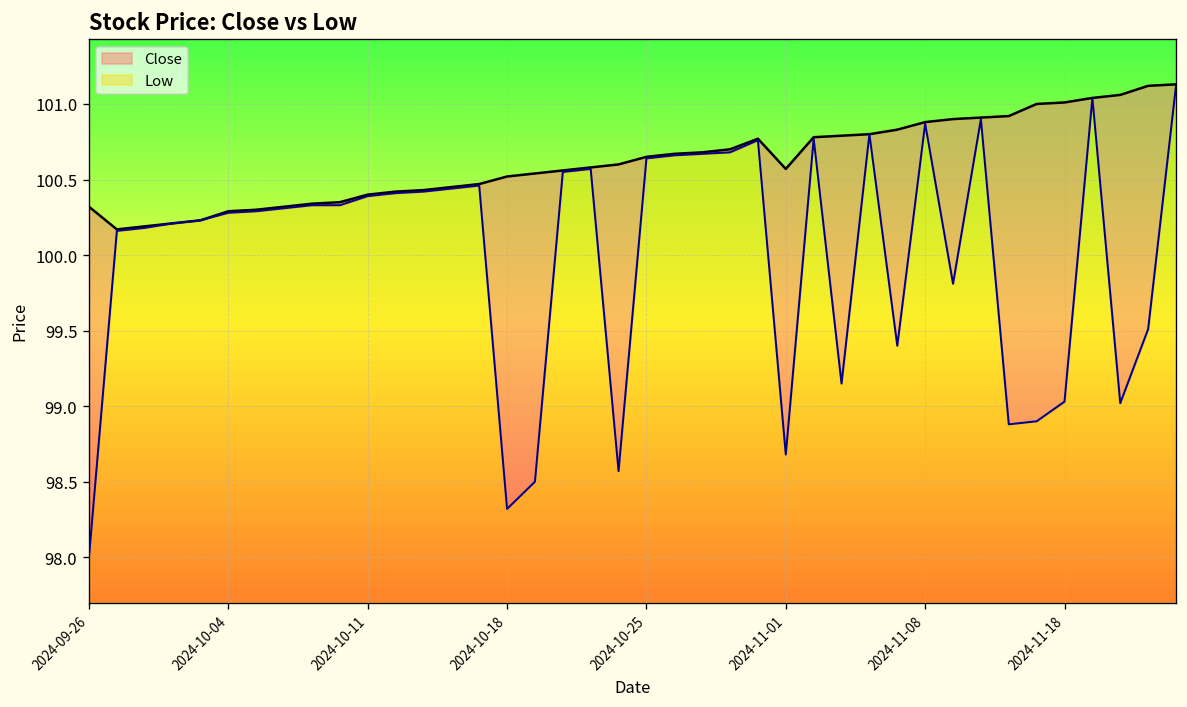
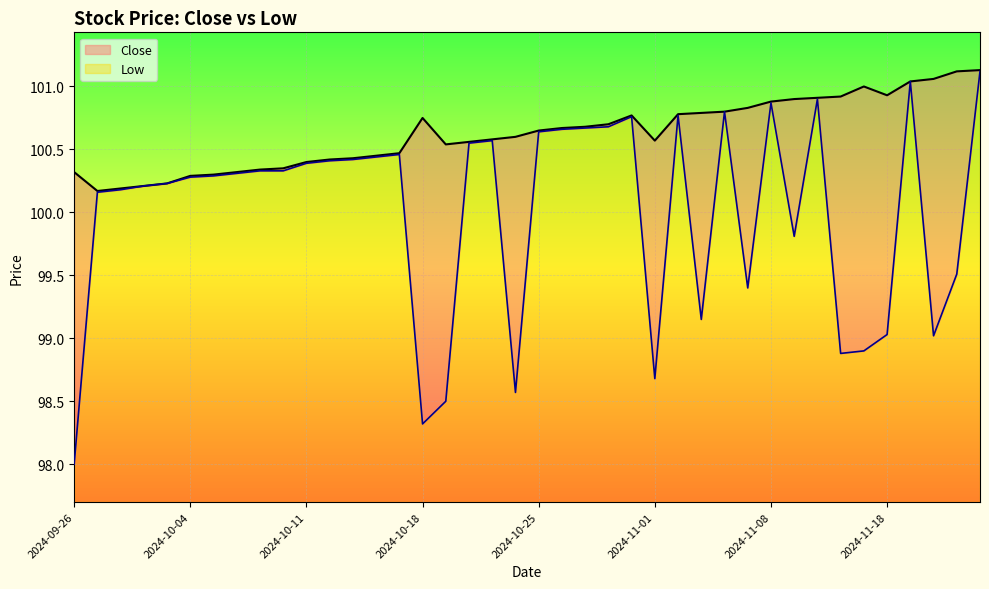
  {
    "Close": {
      "2024-09-26": 100.32,
-     "2024-10-18": 100.52,
+     "2024-10-18": 100.75,
      "2024-11-01": 100.57,
-     "2024-11-18": 101.01
+     "2024-11-18": 100.93
    },
    "Low": {
      "2024-09-26": 98.00,
      "2024-10-18": 98.32,
      "2024-11-01": 98.68,
      "2024-11-18": 99.03
    }
  }
